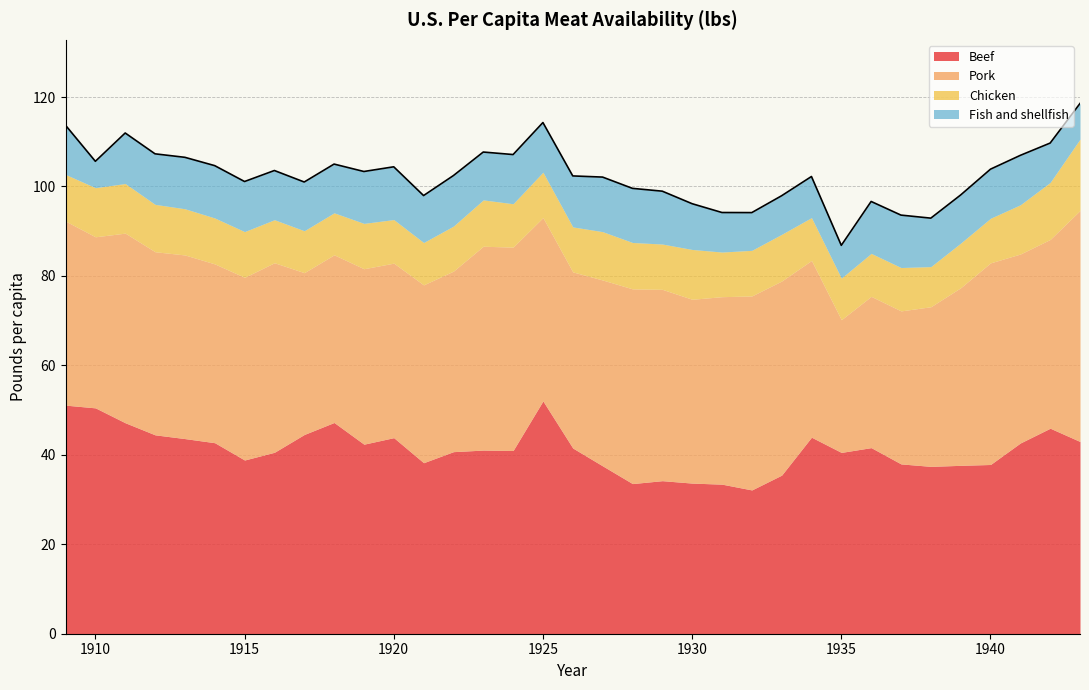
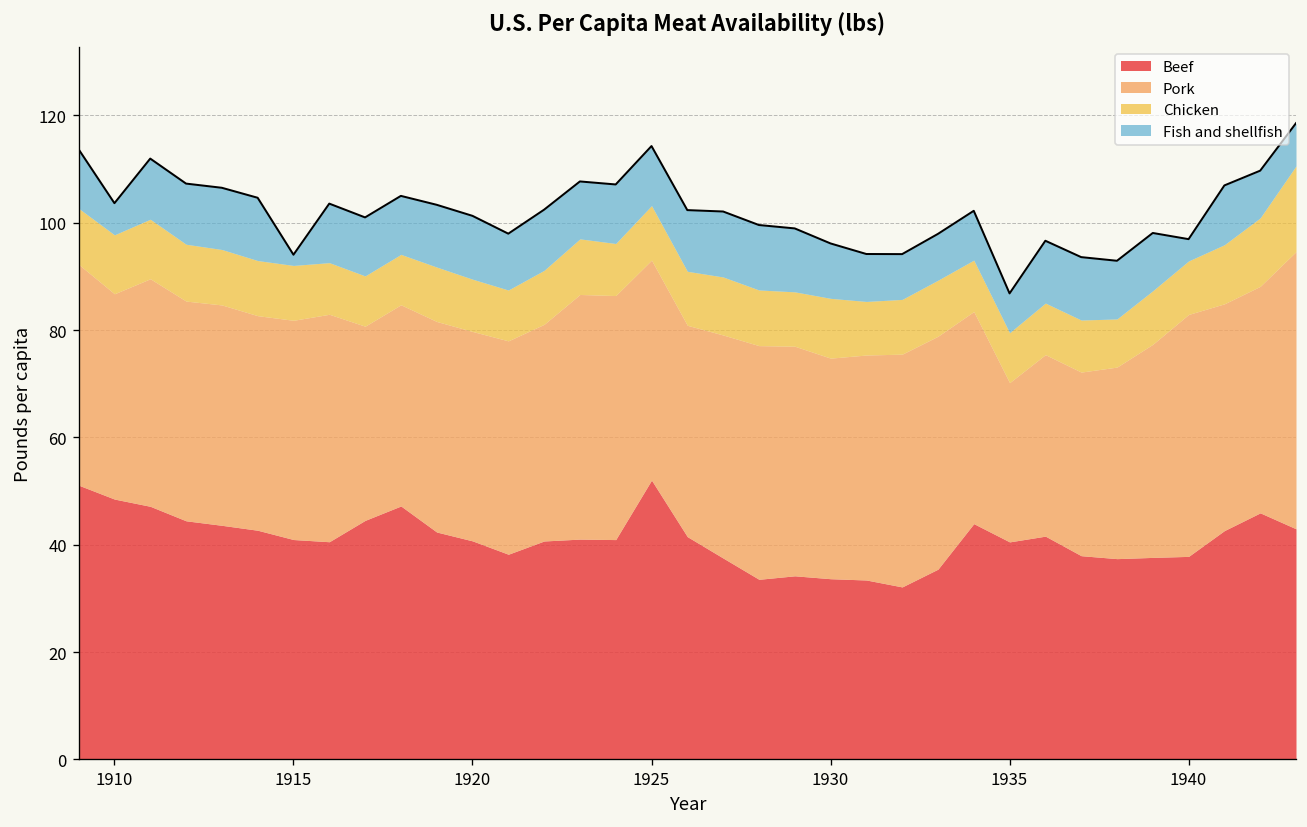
  {
    "Beef": {
-     "1910": 51,
-     "1915": 39,
-     "1920": 44,
+     "1910": 49,
+     "1915": 41,
+     "1920": 41,
      "1925": 52,
      "1930": 34,
      "1935": 41,
      "1940": 38
    },
    "Fish and shellfish": {
      "1910": 6,
-     "1915": 11,
+     "1915": 2,
      "1920": 12,
      "1925": 11,
      "1930": 10,
      "1935": 7,
-     "1940": 11
+     "1940": 4
    }
  }
